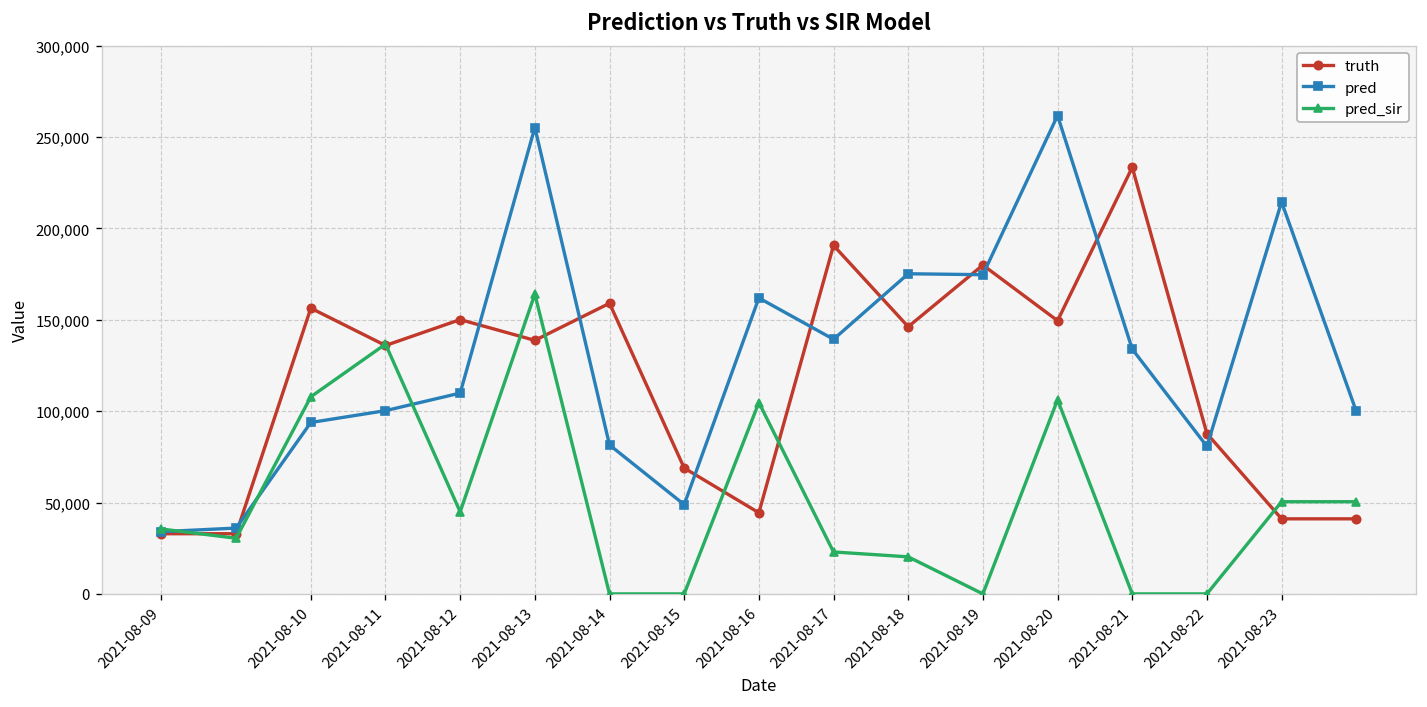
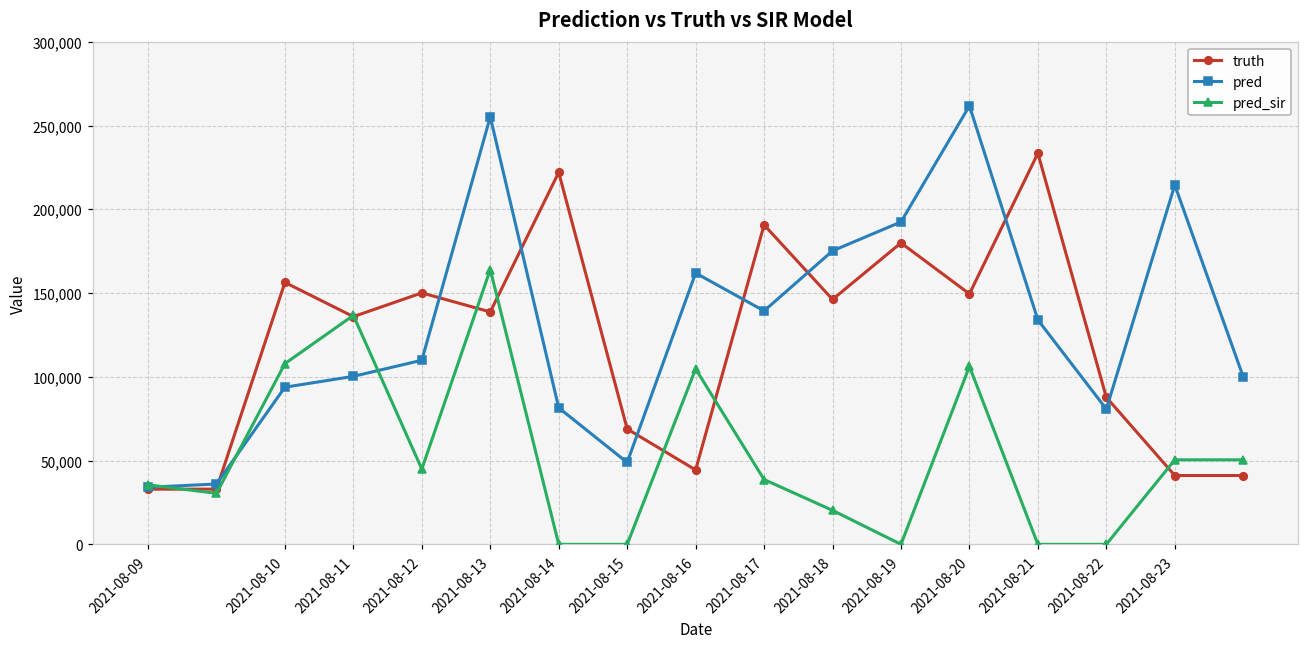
  {
    "truth": {
      "2021-08-10": "156,000",
      "2021-08-12": "150,000",
      "2021-08-13": "139,000",
-     "2021-08-14": "159,000",
+     "2021-08-14": "222,000",
      "2021-08-15": "69,000",
      "2021-08-16": "44,000",
      "2021-08-17": "191,000",
      "2021-08-18": "146,000",
      "2021-08-19": "180,000",
      "2021-08-20": "150,000",
      "2021-08-21": "233,000",
      "2021-08-22": "88,000"
    },
    "pred": {
      "2021-08-10": "94,000",
      "2021-08-11": "100,000",
      "2021-08-12": "110,000",
      "2021-08-13": "255,000",
      "2021-08-14": "81,000",
      "2021-08-15": "49,000",
      "2021-08-16": "162,000",
      "2021-08-17": "139,000",
      "2021-08-18": "175,000",
-     "2021-08-19": "175,000",
+     "2021-08-19": "192,000",
      "2021-08-20": "262,000",
      "2021-08-21": "134,000",
      "2021-08-22": "81,000"
    },
    "pred_sir": {
      "2021-08-10": "108,000",
      "2021-08-12": "45,000",
      "2021-08-13": "164,000",
      "2021-08-14": "0",
      "2021-08-15": "0",
      "2021-08-16": "105,000",
-     "2021-08-17": "23,000",
+     "2021-08-17": "39,000",
      "2021-08-18": "20,000",
      "2021-08-19": "0",
      "2021-08-20": "106,000",
      "2021-08-21": "0",
      "2021-08-22": "0"
    }
  }
